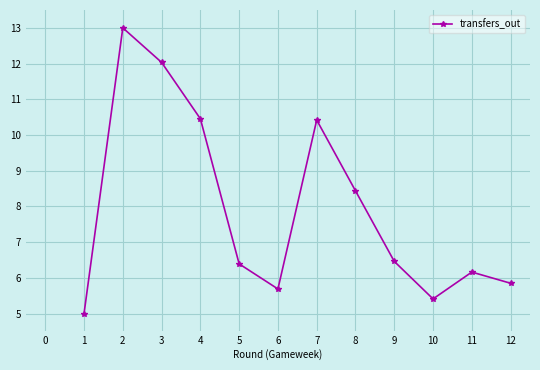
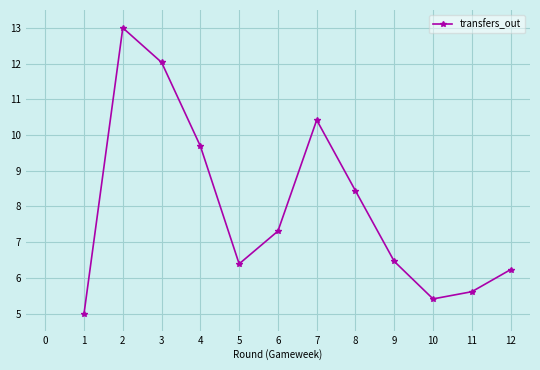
  {
    "1": 5.0,
    "2": 13.0,
    "3": 12.0,
-   "4": 10.5,
+   "4": 9.7,
    "5": 6.4,
-   "6": 5.7,
+   "6": 7.3,
    "7": 10.4,
    "8": 8.4,
    "9": 6.5,
    "10": 5.4,
-   "11": 6.2,
-   "12": 5.8
+   "11": 5.6,
+   "12": 6.2
  }
